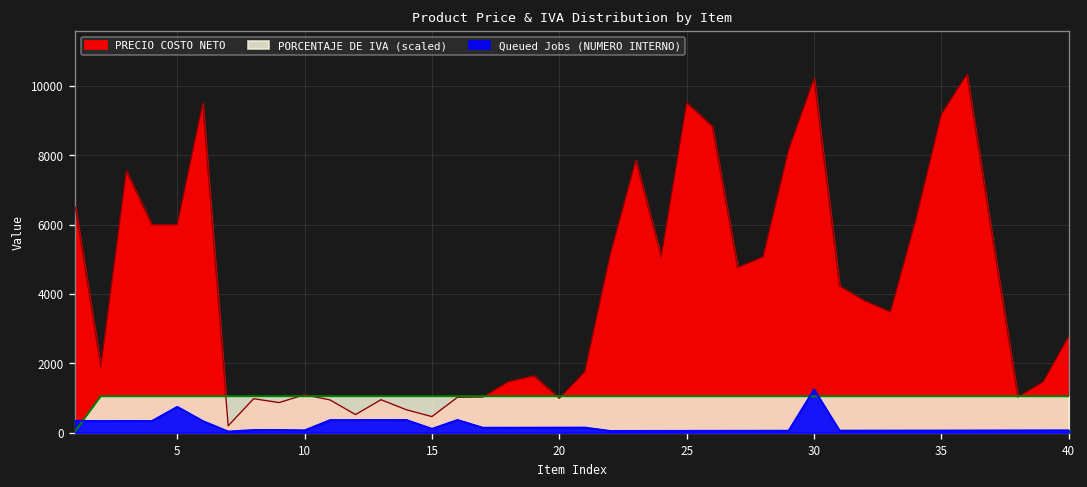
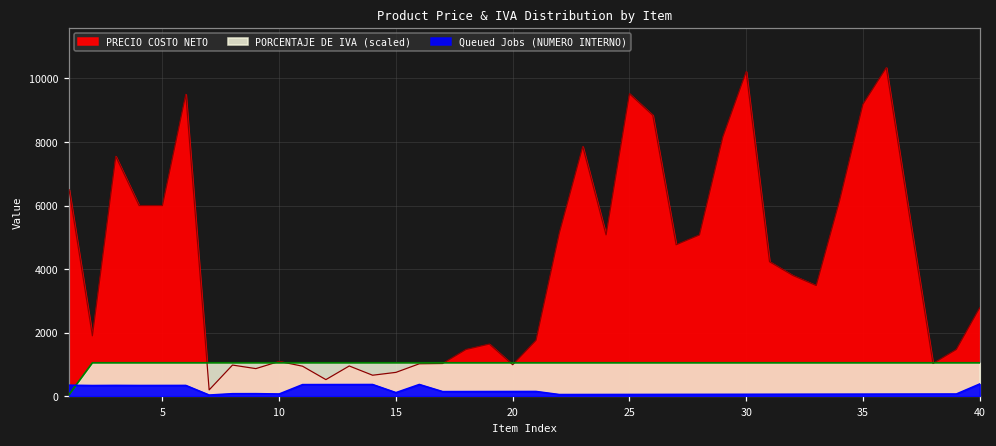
  {
    "PRECIO COSTO NETO": {
      "5": 6000,
-     "15": 500,
+     "15": 800,
      "25": 9500,
      "30": 10200,
      "35": 9200,
      "40": 2800
    },
    "PORCENTAJE DE IVA (scaled)": {
      "5": 1100,
      "15": 1100,
      "25": 1100,
      "30": 1100,
      "35": 1100,
      "40": 1100
    },
    "Queued Jobs (NUMERO INTERNO)": {
-     "5": 700,
+     "5": 300,
      "10": 100,
      "15": 100,
      "20": 100,
      "25": 100,
-     "30": 1200,
+     "30": 100,
      "35": 100,
-     "40": 100
+     "40": 400
    }
  }
